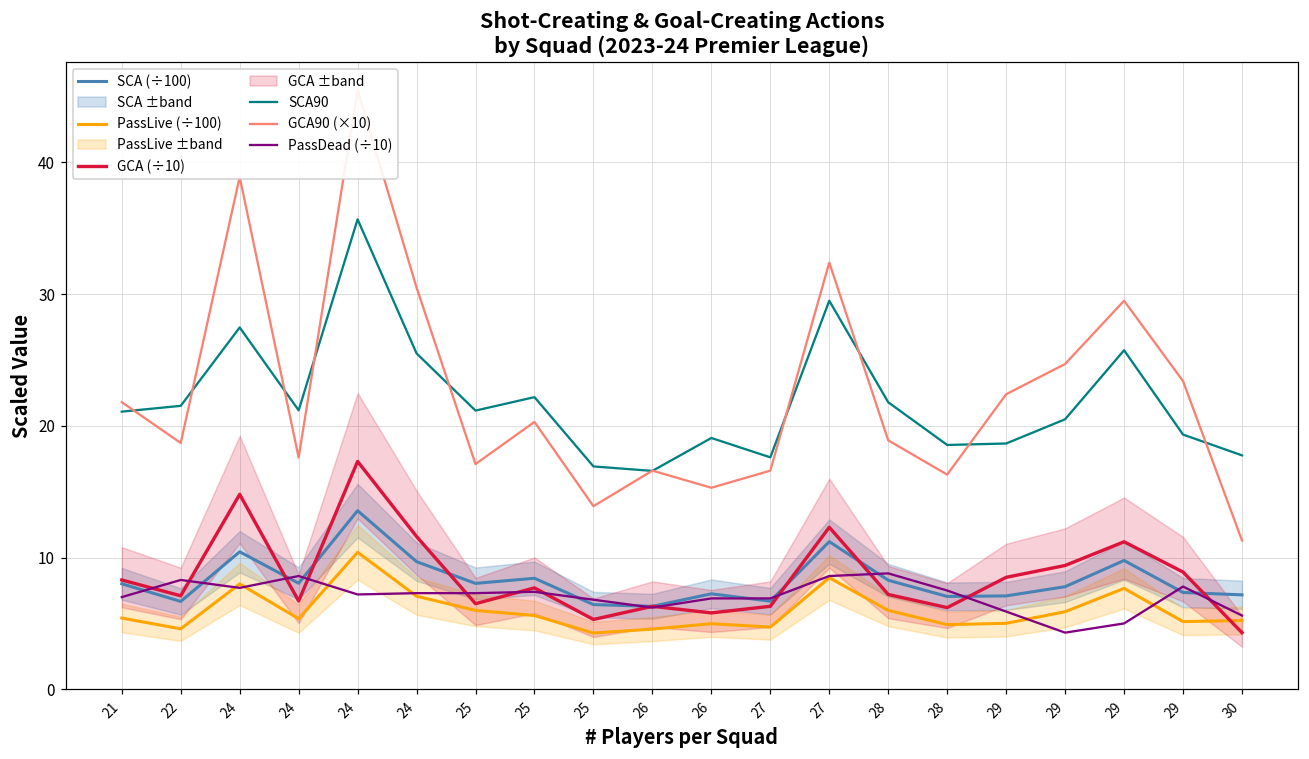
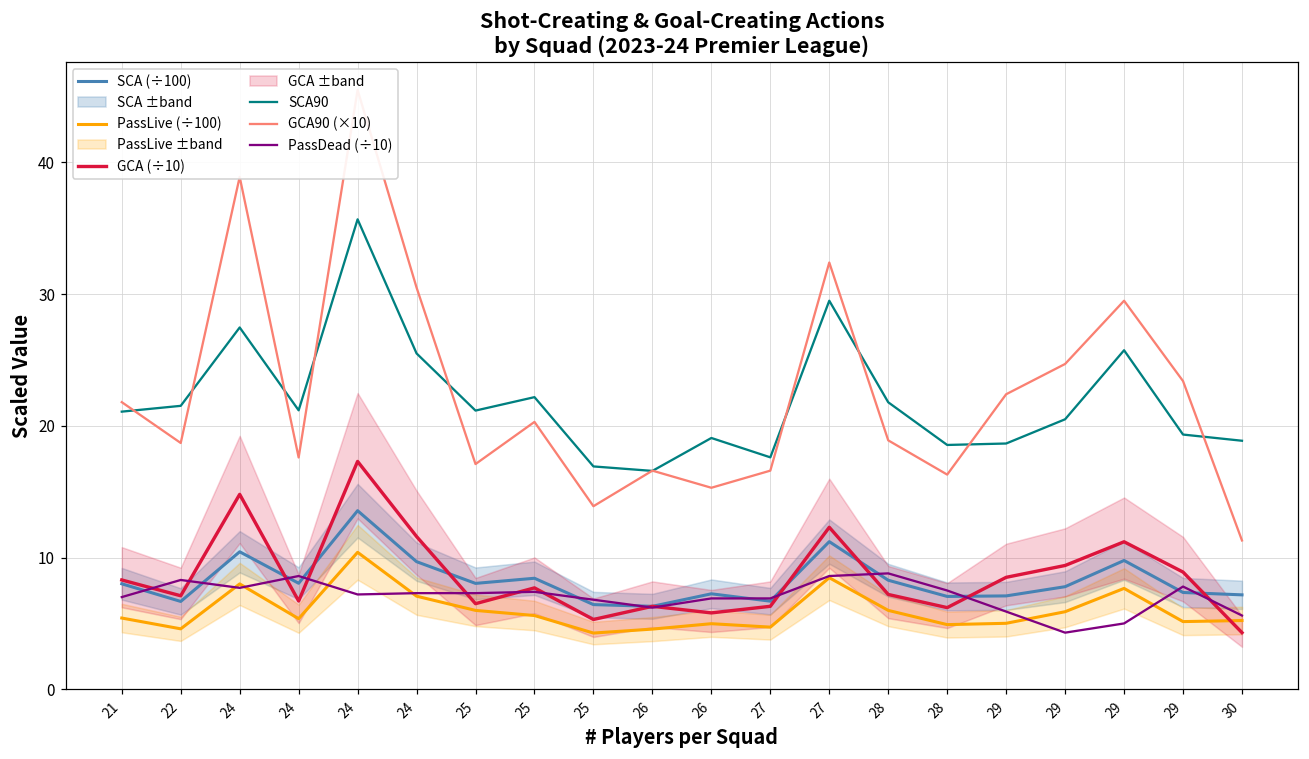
  {
    "SCA90": {
      "21": 21.1,
      "22": 21.5,
-     "30": 17.8
+     "30": 18.9
    },
    "GCA90 (×10)": {
      "21": 21.8,
      "22": 18.7,
      "30": 11.3
    },
    "PassDead (÷10)": {
      "21": 7.0,
      "22": 8.3
    }
  }
